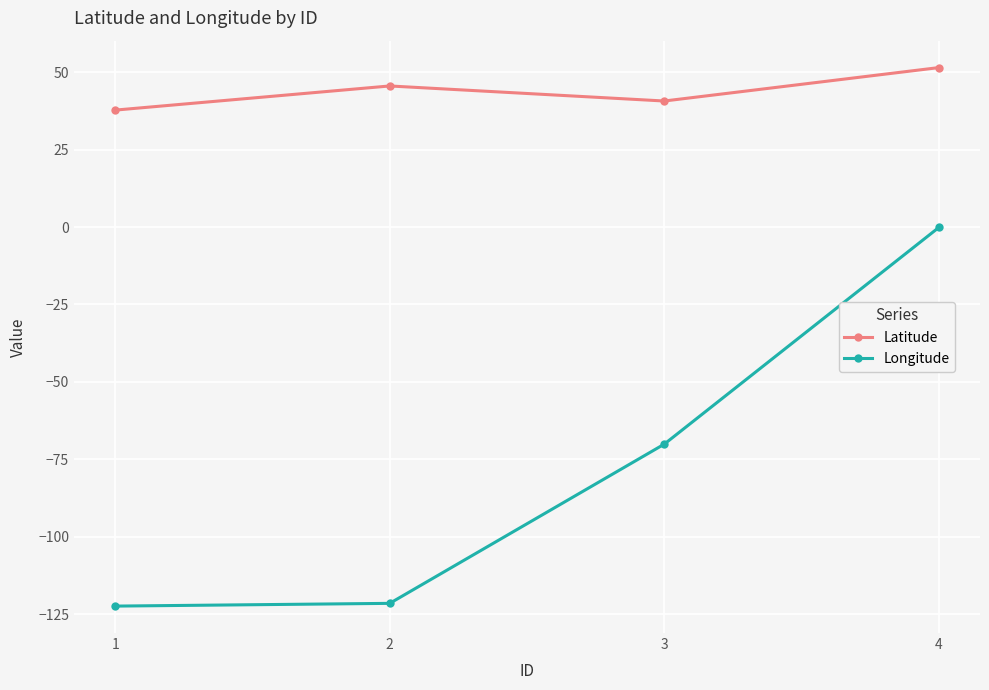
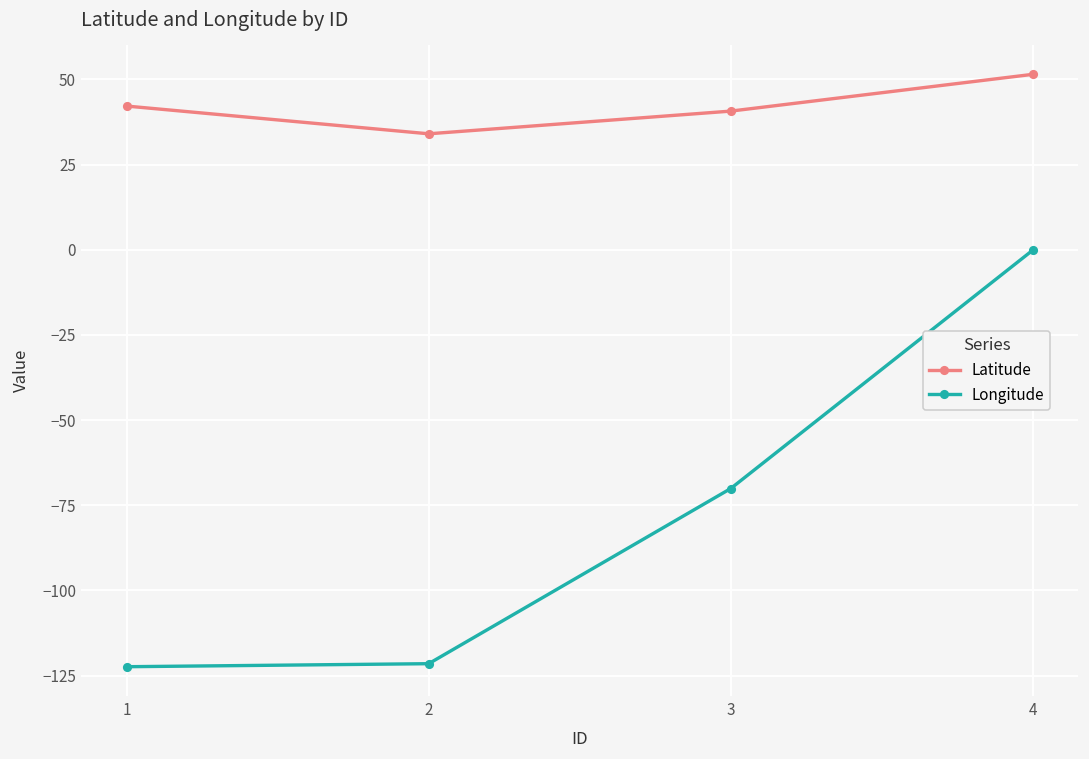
  {
    "Latitude": {
-     "1": 38,
-     "2": 46,
+     "1": 42,
+     "2": 34,
      "3": 41,
      "4": 52
    },
    "Longitude": {
      "1": -122,
      "2": -122,
      "3": -70,
      "4": 0
    }
  }
